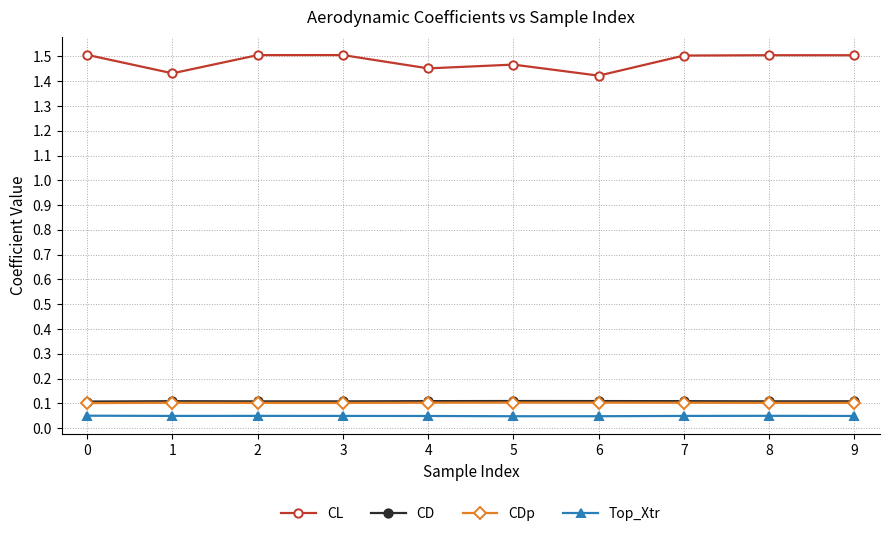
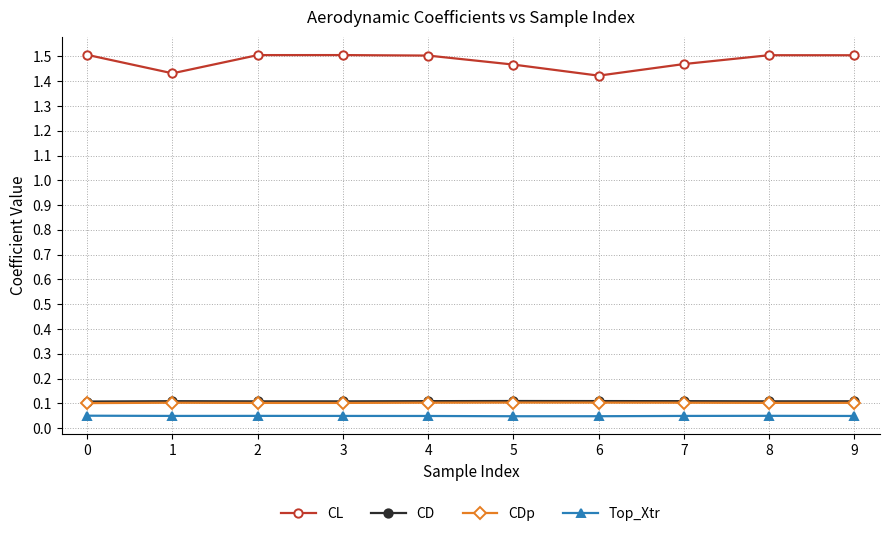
  {
    "CL": {
      "0": 1.51,
      "1": 1.43,
      "2": 1.51,
      "3": 1.51,
-     "4": 1.45,
+     "4": 1.50,
      "5": 1.47,
      "6": 1.42,
-     "7": 1.50,
+     "7": 1.47,
      "8": 1.51,
      "9": 1.50
    },
    "Top_Xtr": {
      "0": 0.05,
      "1": 0.05,
      "2": 0.05,
      "3": 0.05,
      "4": 0.05,
      "5": 0.05,
      "6": 0.05,
      "7": 0.05,
      "8": 0.05,
      "9": 0.05
    }
  }
